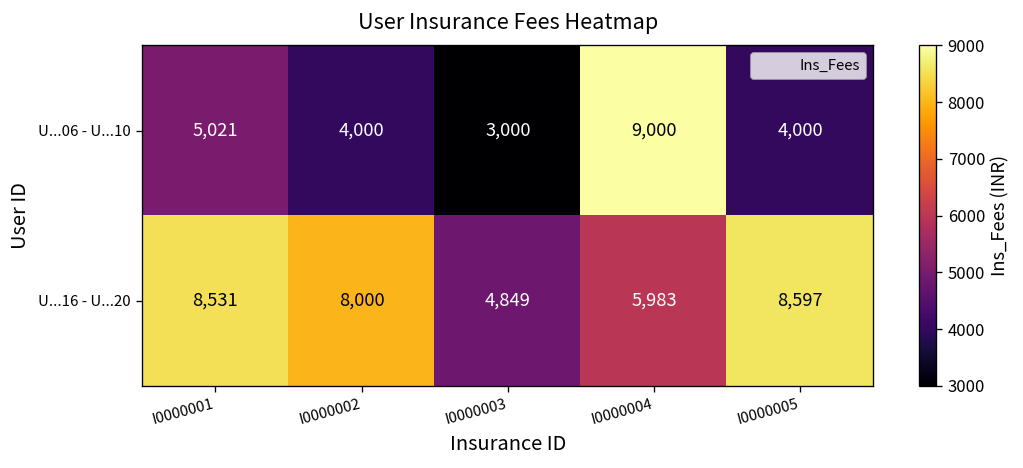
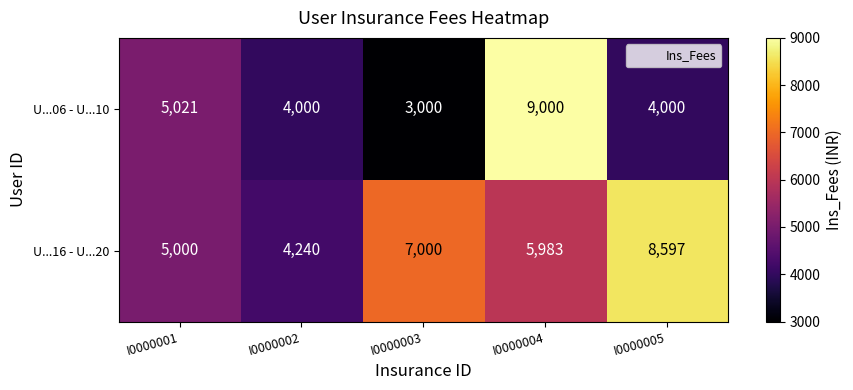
  {
    "U...06 - U...10": {
      "I0000001": "5,021",
      "I0000002": "4,000",
      "I0000003": "3,000",
      "I0000004": "9,000",
      "I0000005": "4,000"
    },
    "U...16 - U...20": {
-     "I0000001": "8,531",
-     "I0000002": "8,000",
-     "I0000003": "4,849",
+     "I0000001": "5,000",
+     "I0000002": "4,240",
+     "I0000003": "7,000",
      "I0000004": "5,983",
      "I0000005": "8,597"
    }
  }
